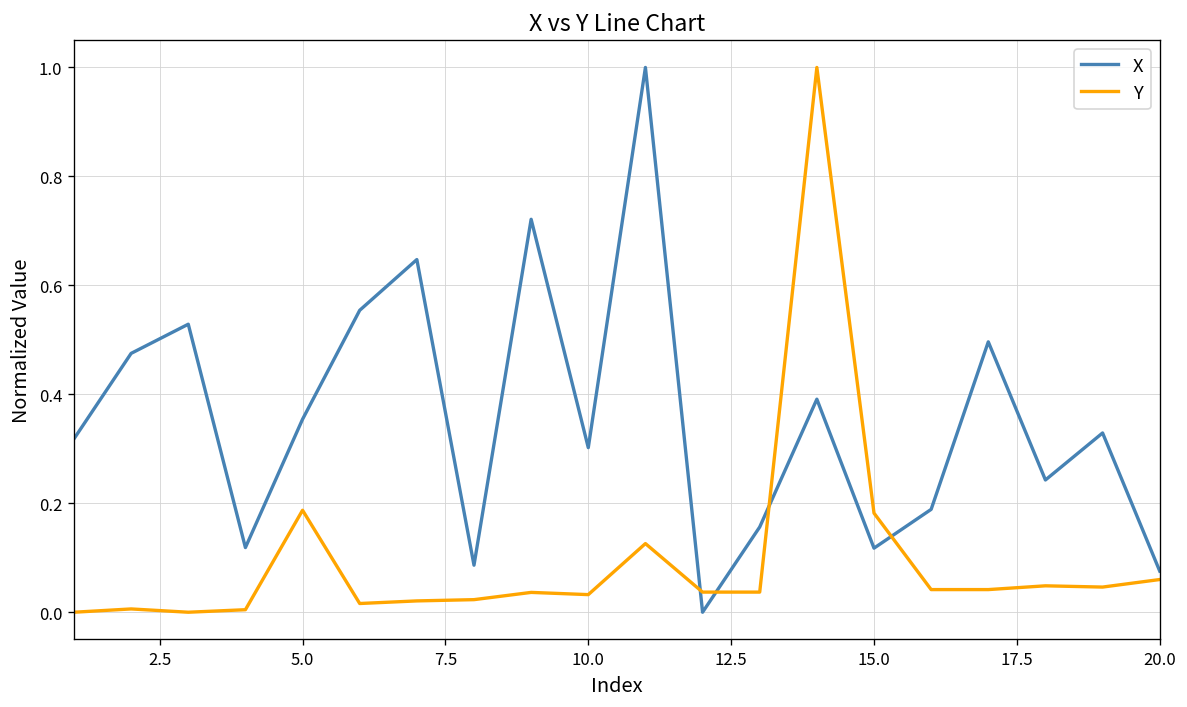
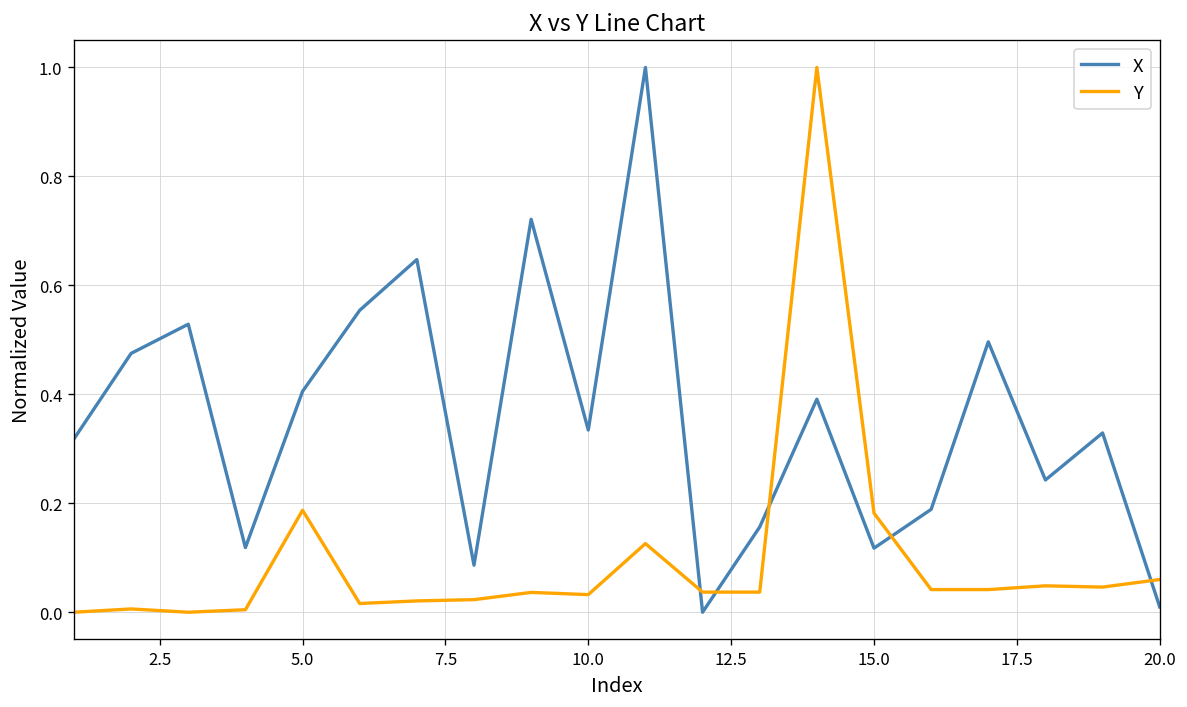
  {
    "X": {
-     "5.0": 0.35,
-     "10.0": 0.30,
+     "5.0": 0.41,
+     "10.0": 0.33,
      "15.0": 0.12,
-     "20.0": 0.08
+     "20.0": 0.01
    },
    "Y": {
      "5.0": 0.19,
      "10.0": 0.03,
      "15.0": 0.18,
      "20.0": 0.06
    }
  }
